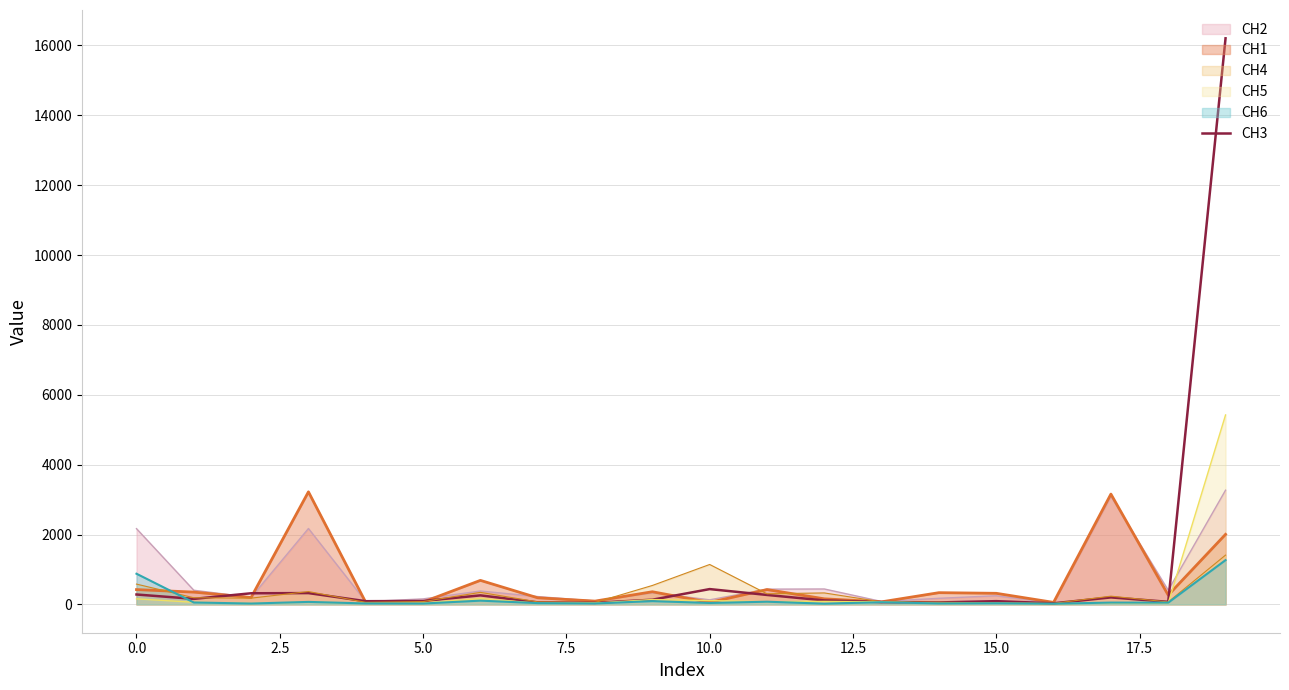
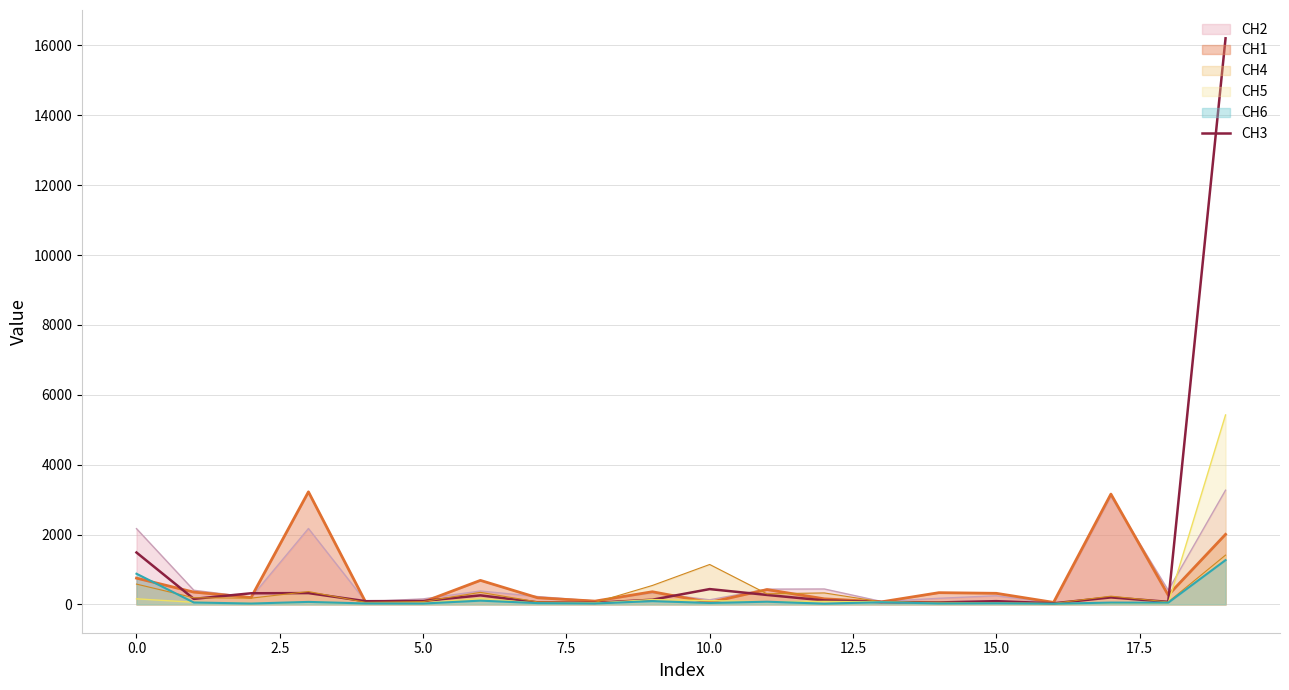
  {
    "CH1": {
-     "0.0": 400
+     "0.0": 800
    },
    "CH3": {
-     "0.0": 300,
+     "0.0": 1500,
      "10.0": 400
    },
    "CH6": {
      "0.0": 900
    }
  }
